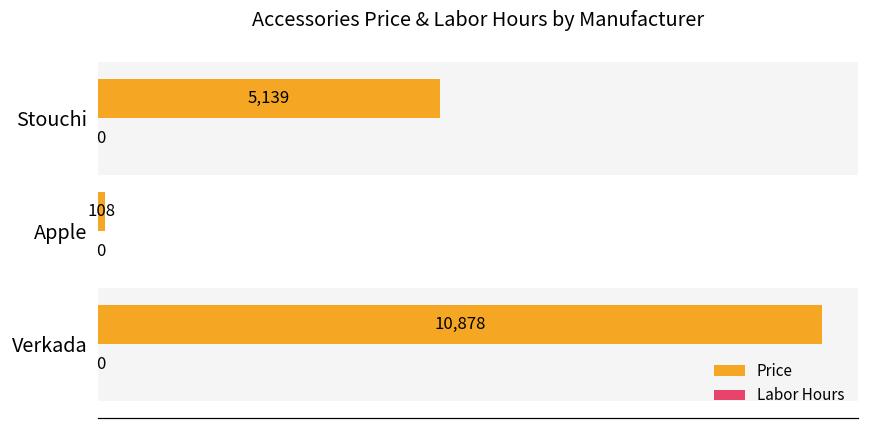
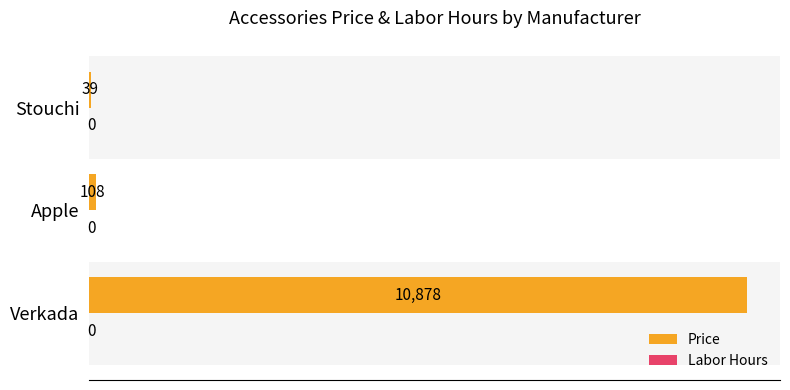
  {
    "Price": {
-     "Stouchi": "5,139",
+     "Stouchi": "39",
      "Apple": "108",
      "Verkada": "10,878"
    },
    "Labor Hours": {
      "Stouchi": "0",
      "Apple": "0",
      "Verkada": "0"
    }
  }
